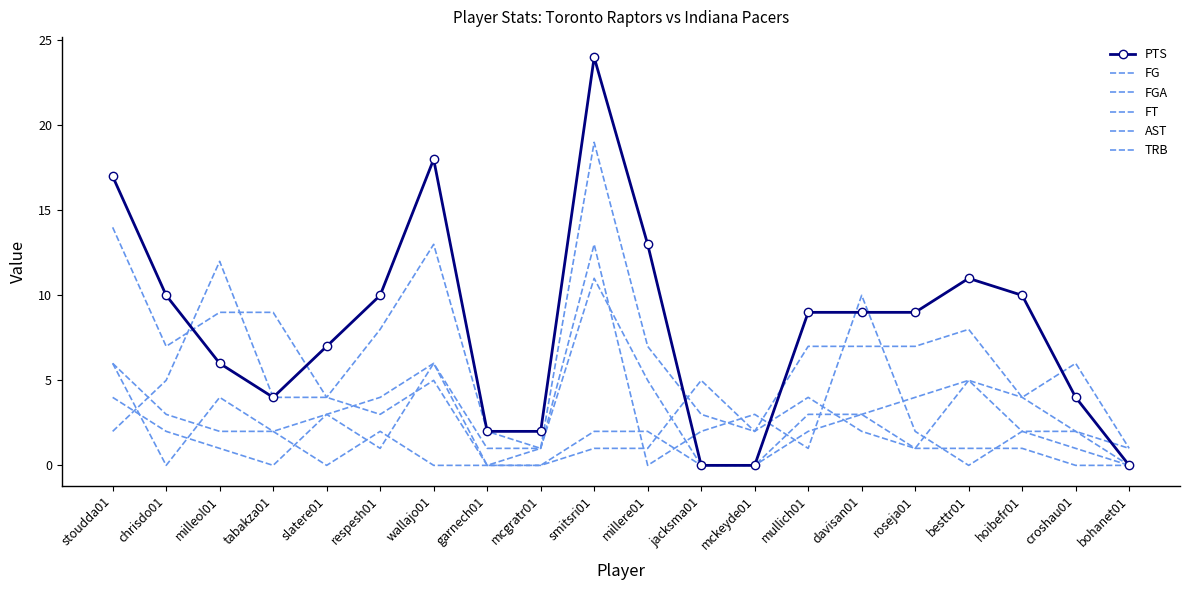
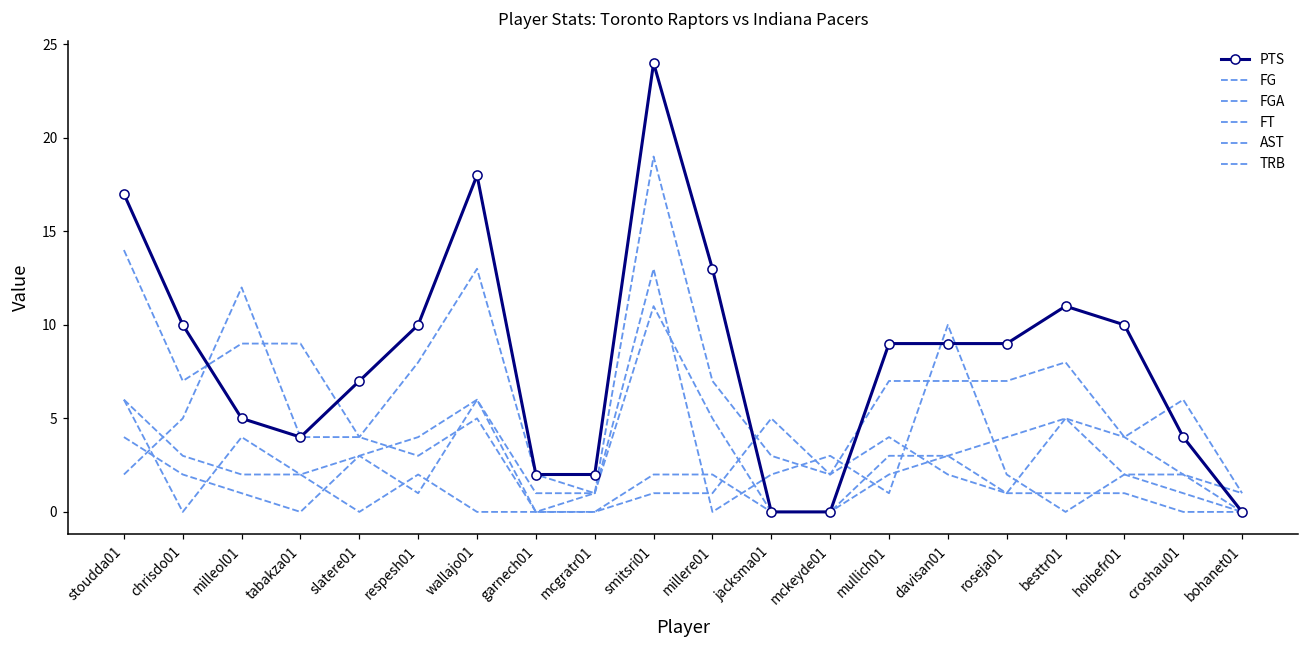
  {
    "PTS": {
      "stoudda01": 17,
      "chrisdo01": 10,
-     "milleol01": 6,
+     "milleol01": 5,
      "slatere01": 7,
      "respesh01": 10,
      "wallajo01": 18,
      "mcgratr01": 2,
      "smitsri01": 24,
      "millere01": 13,
      "mullich01": 9,
      "davisan01": 9,
      "roseja01": 9,
      "besttr01": 11,
      "hoibefr01": 10,
      "croshau01": 4
    }
  }
